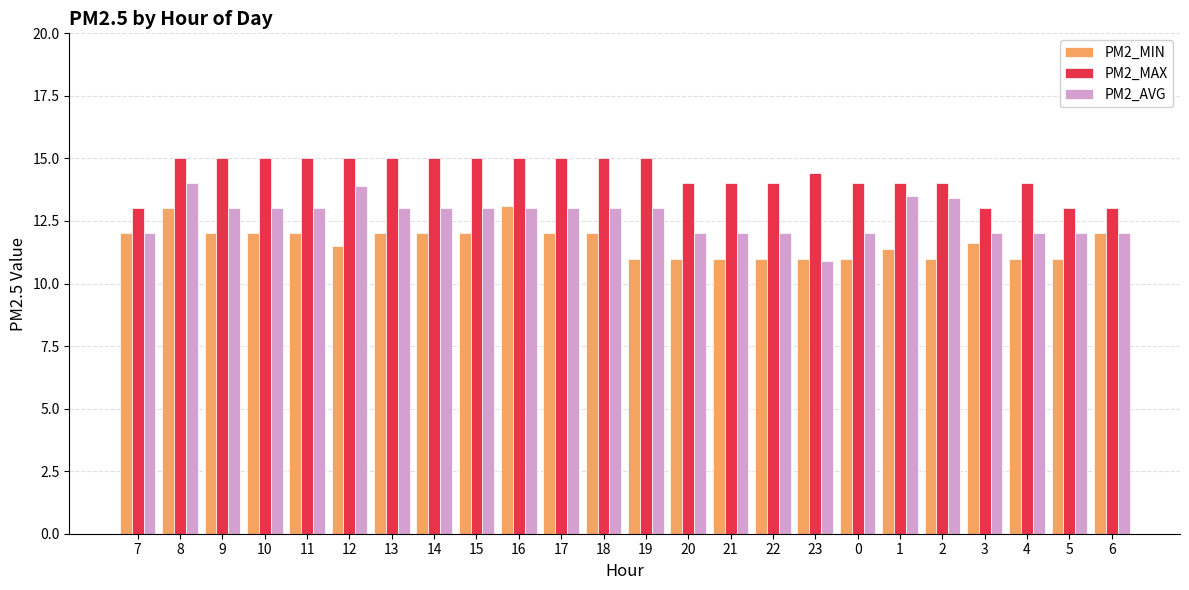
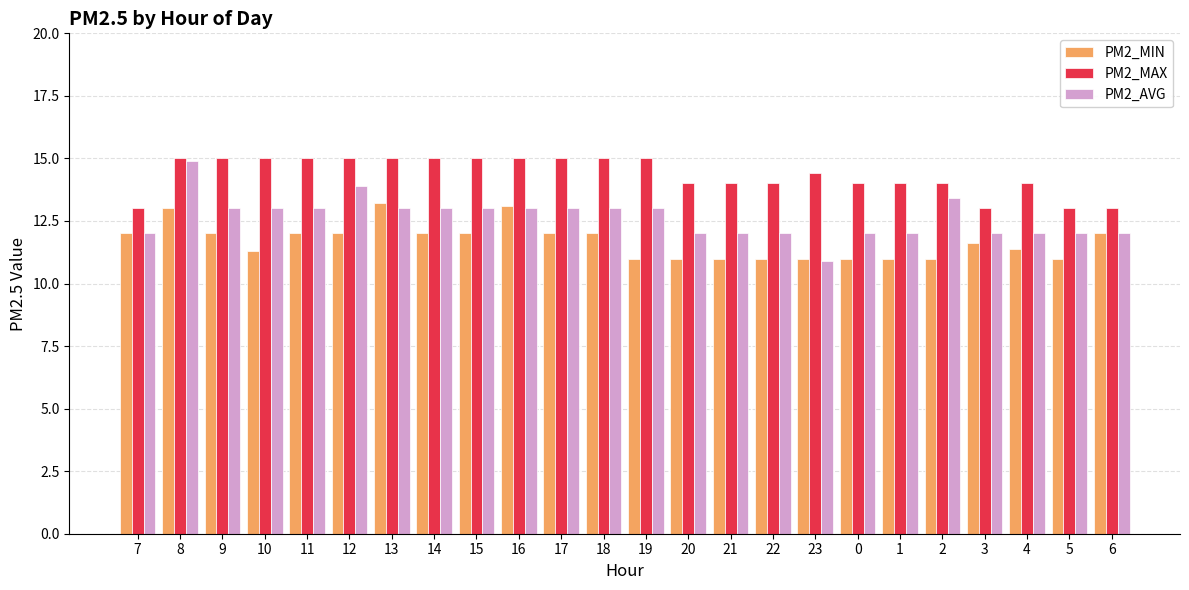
  {
    "PM2_MIN": {
      "7": 12.0,
      "8": 13.0,
      "9": 12.0,
-     "10": 12.0,
+     "10": 11.3,
      "11": 12.0,
-     "12": 11.5,
-     "13": 12.0,
+     "12": 12.0,
+     "13": 13.2,
      "14": 12.0,
      "15": 12.0,
      "16": 13.1,
      "17": 12.0,
      "18": 12.0,
      "19": 11.0,
      "20": 11.0,
      "21": 11.0,
      "22": 11.0,
      "23": 11.0,
      "0": 11.0,
-     "1": 11.4,
+     "1": 11.0,
      "2": 11.0,
      "3": 11.6,
-     "4": 11.0,
+     "4": 11.4,
      "5": 11.0,
      "6": 12.0
    },
    "PM2_MAX": {
      "7": 13.0,
      "8": 15.0,
      "9": 15.0,
      "10": 15.0,
      "11": 15.0,
      "12": 15.0,
      "13": 15.0,
      "14": 15.0,
      "15": 15.0,
      "16": 15.0,
      "17": 15.0,
      "18": 15.0,
      "19": 15.0,
      "20": 14.0,
      "21": 14.0,
      "22": 14.0,
      "23": 14.4,
      "0": 14.0,
      "1": 14.0,
      "2": 14.0,
      "3": 13.0,
      "4": 14.0,
      "5": 13.0,
      "6": 13.0
    },
    "PM2_AVG": {
      "7": 12.0,
-     "8": 14.0,
+     "8": 14.9,
      "9": 13.0,
      "10": 13.0,
      "11": 13.0,
      "12": 13.9,
      "13": 13.0,
      "14": 13.0,
      "15": 13.0,
      "16": 13.0,
      "17": 13.0,
      "18": 13.0,
      "19": 13.0,
      "20": 12.0,
      "21": 12.0,
      "22": 12.0,
      "23": 10.9,
      "0": 12.0,
-     "1": 13.5,
+     "1": 12.0,
      "2": 13.4,
      "3": 12.0,
      "4": 12.0,
      "5": 12.0,
      "6": 12.0
    }
  }
